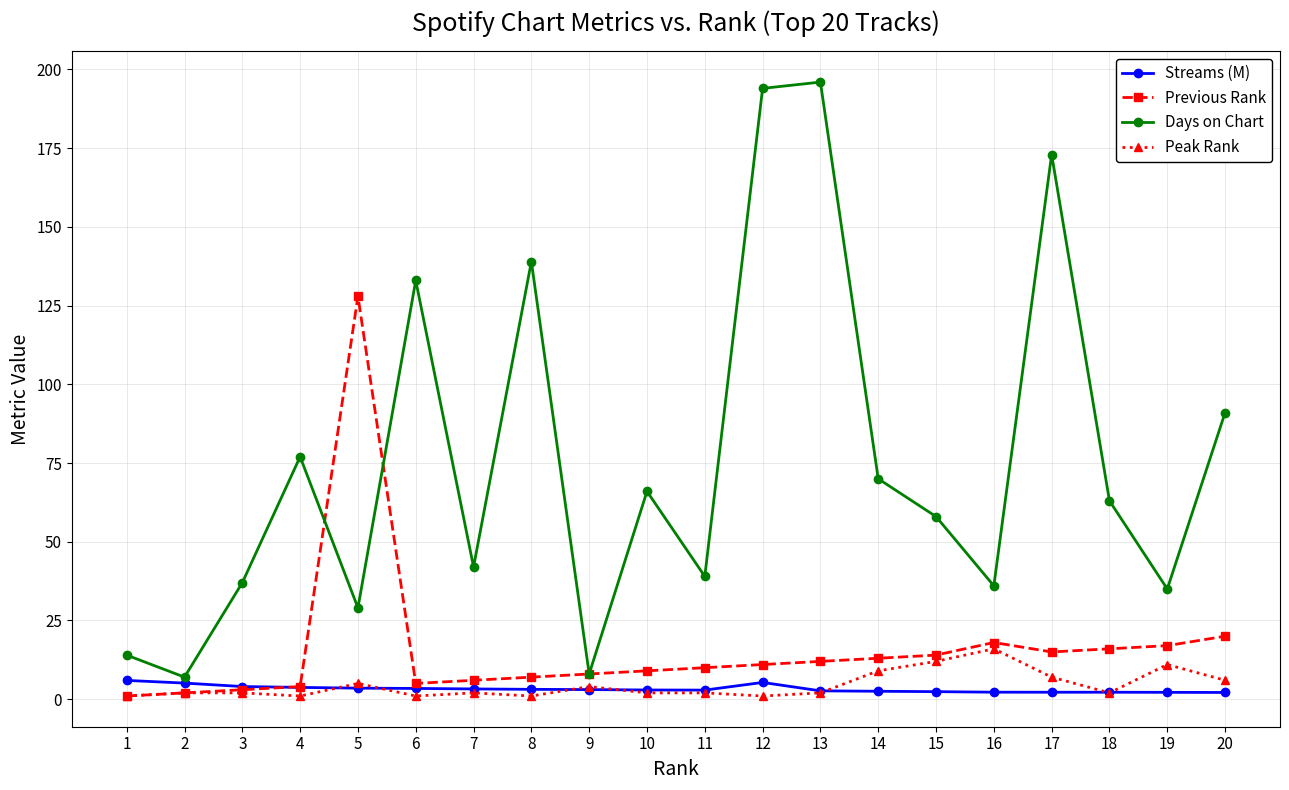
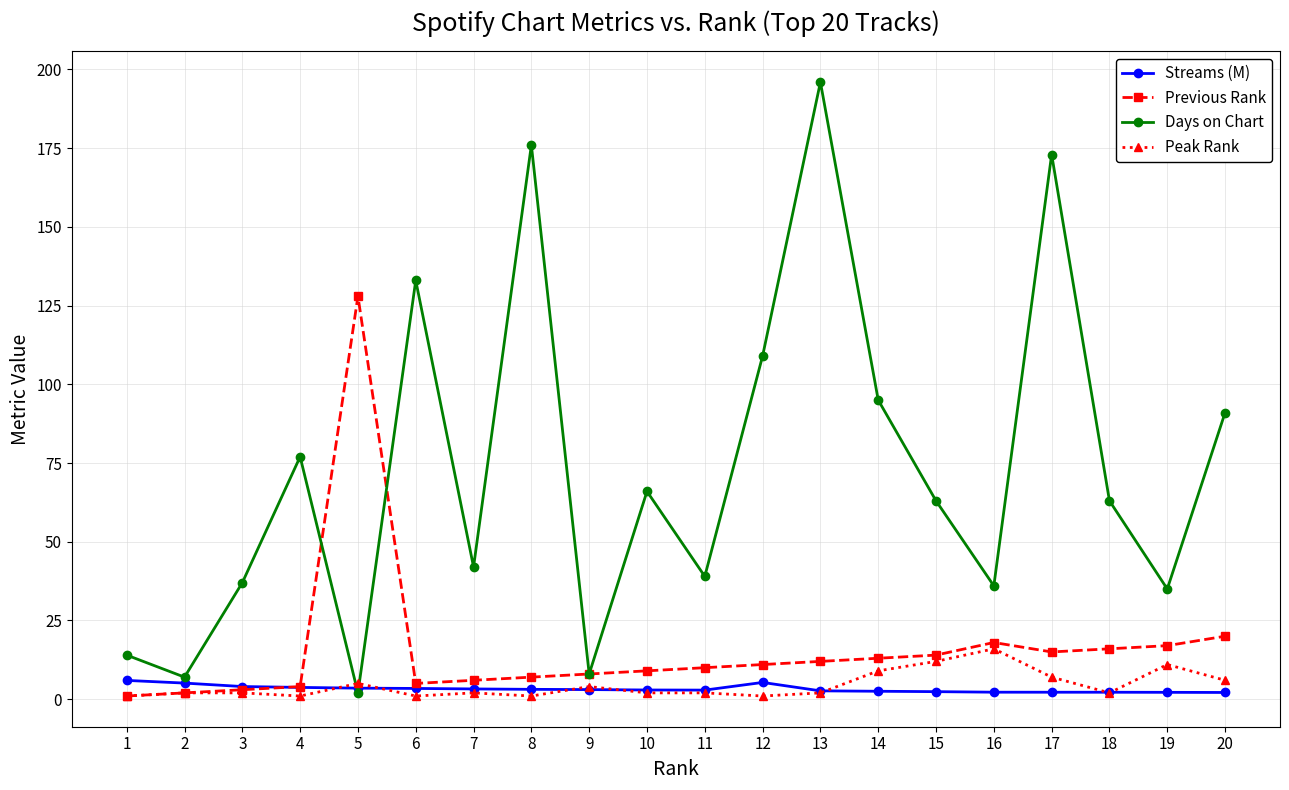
  {
    "Streams (M)": {
      "1": 6,
      "2": 5,
      "3": 4,
      "5": 4,
      "6": 3,
      "7": 3,
      "8": 3,
      "9": 3,
      "10": 3,
      "11": 3,
      "12": 5,
      "14": 3,
      "15": 2,
      "16": 2,
      "17": 2,
      "19": 2,
      "20": 2
    },
    "Days on Chart": {
      "1": 14,
      "2": 7,
      "3": 37,
      "4": 77,
-     "5": 29,
+     "5": 2,
      "6": 133,
      "7": 42,
-     "8": 139,
+     "8": 176,
      "10": 66,
      "11": 39,
-     "12": 194,
+     "12": 109,
      "13": 196,
-     "14": 70,
-     "15": 58,
+     "14": 95,
+     "15": 63,
      "16": 36,
      "17": 173,
      "18": 63,
      "19": 35,
      "20": 91
    }
  }
